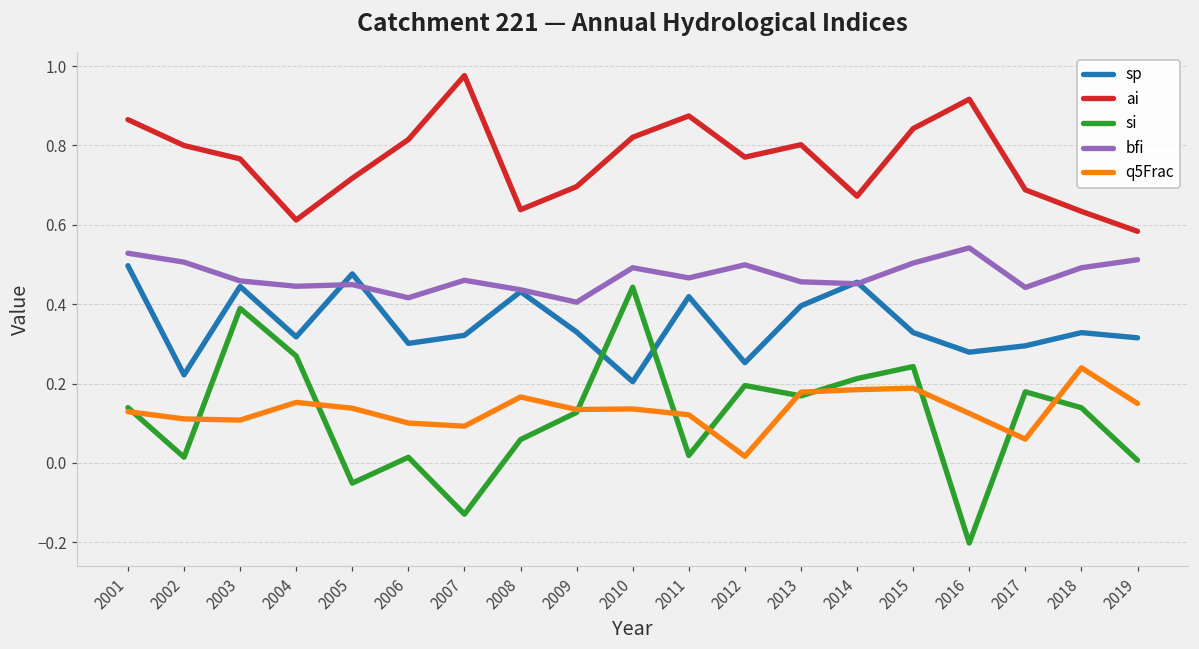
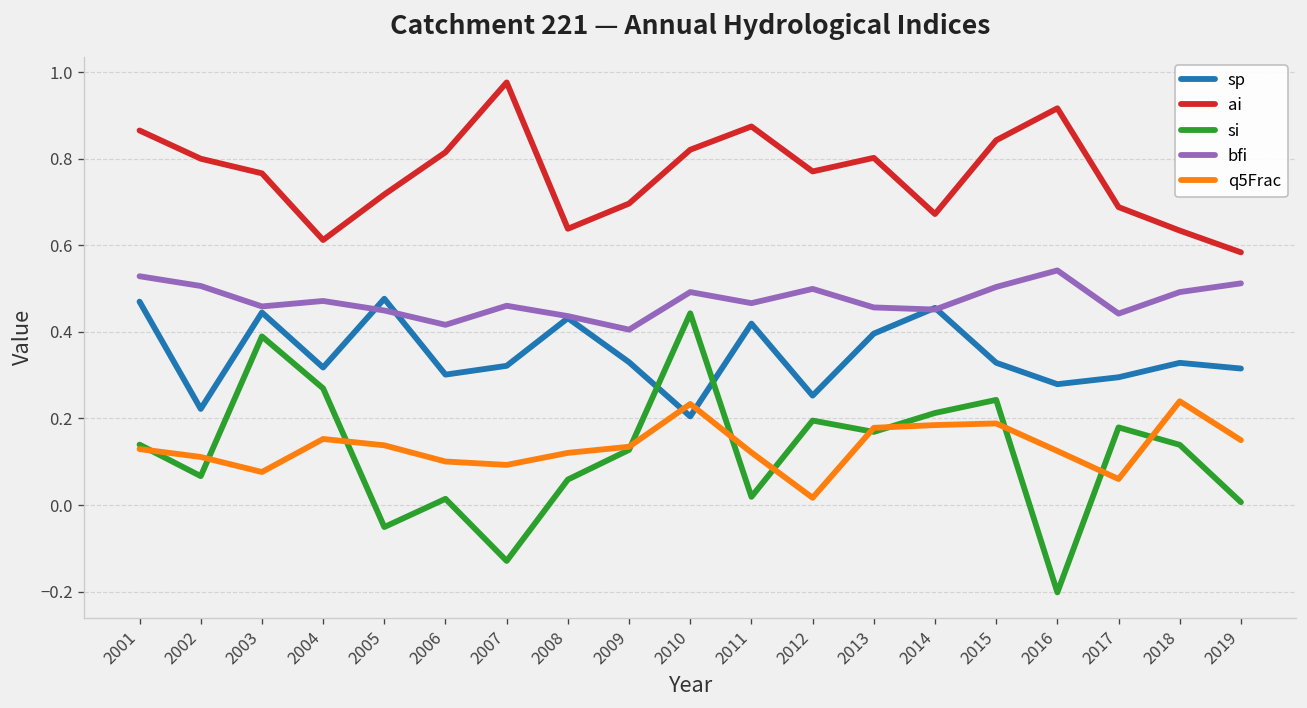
  {
    "sp": {
-     "2001": 0.50,
+     "2001": 0.47,
      "2002": 0.22,
      "2003": 0.44,
      "2004": 0.32,
      "2005": 0.48,
      "2006": 0.30,
      "2007": 0.32,
      "2009": 0.33,
      "2010": 0.20,
      "2011": 0.42,
      "2012": 0.25,
      "2013": 0.40,
      "2015": 0.33,
      "2016": 0.28,
      "2017": 0.30,
      "2018": 0.33,
      "2019": 0.32
    },
    "ai": {
      "2001": 0.87,
      "2002": 0.80,
      "2003": 0.77,
      "2004": 0.61,
      "2005": 0.72,
      "2006": 0.81,
      "2007": 0.98,
      "2008": 0.64,
      "2009": 0.70,
      "2010": 0.82,
      "2011": 0.87,
      "2012": 0.77,
      "2013": 0.80,
      "2014": 0.67,
      "2015": 0.84,
      "2016": 0.92,
      "2017": 0.69,
      "2018": 0.63,
      "2019": 0.58
    },
    "si": {
      "2001": 0.14,
-     "2002": 0.01,
+     "2002": 0.07,
      "2003": 0.39,
      "2004": 0.27,
      "2005": -0.05,
      "2006": 0.01,
      "2007": -0.13,
      "2008": 0.06,
      "2009": 0.13,
      "2010": 0.44,
      "2011": 0.02,
      "2012": 0.20,
      "2013": 0.17,
      "2014": 0.21,
      "2015": 0.24,
      "2016": -0.20,
      "2017": 0.18,
      "2018": 0.14,
      "2019": 0.01
    },
    "bfi": {
      "2001": 0.53,
      "2002": 0.51,
      "2003": 0.46,
-     "2004": 0.45,
+     "2004": 0.47,
      "2005": 0.45,
      "2006": 0.42,
      "2007": 0.46,
      "2009": 0.41,
      "2010": 0.49,
      "2011": 0.47,
      "2012": 0.50,
      "2013": 0.46,
      "2015": 0.50,
      "2016": 0.54,
      "2017": 0.44,
      "2018": 0.49,
      "2019": 0.51
    },
    "q5Frac": {
      "2001": 0.13,
      "2002": 0.11,
-     "2003": 0.11,
+     "2003": 0.08,
      "2004": 0.15,
      "2005": 0.14,
      "2006": 0.10,
      "2007": 0.09,
-     "2008": 0.17,
+     "2008": 0.12,
      "2009": 0.13,
-     "2010": 0.14,
+     "2010": 0.23,
      "2011": 0.12,
      "2012": 0.02,
      "2013": 0.18,
      "2014": 0.18,
      "2015": 0.19,
      "2016": 0.12,
      "2017": 0.06,
      "2018": 0.24,
      "2019": 0.15
    }
  }
